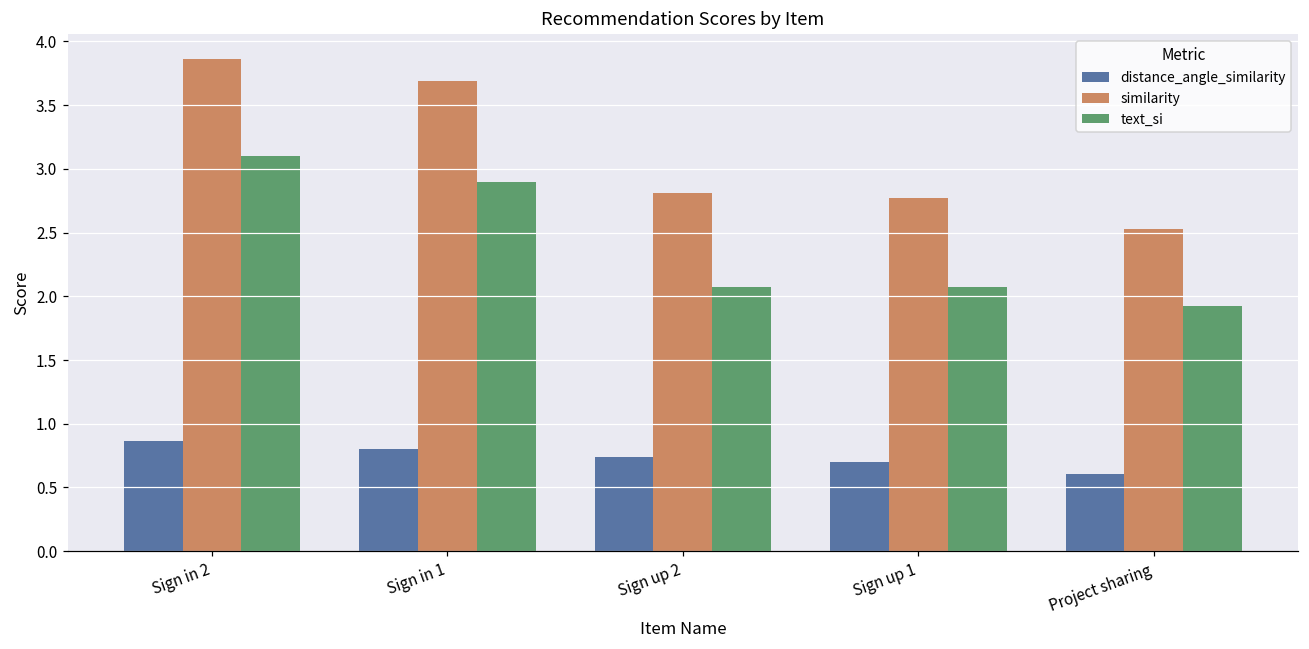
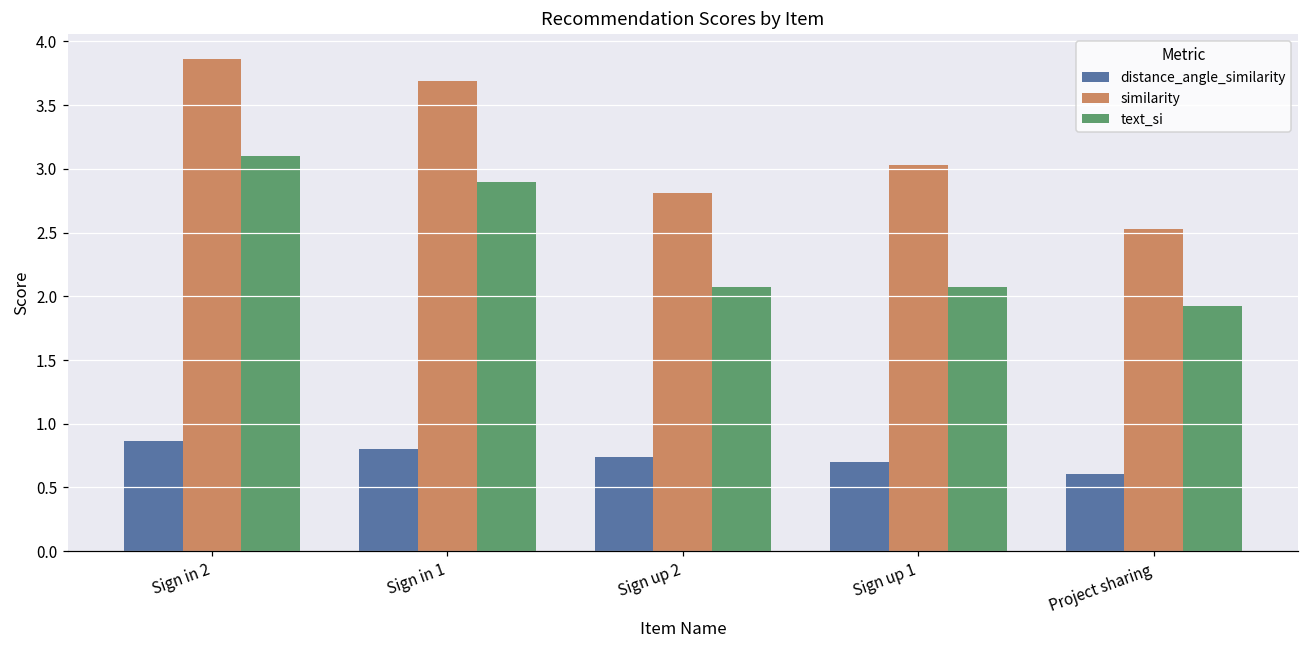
  {
    "distance_angle_similarity": {
      "Sign in 2": 0.86,
      "Sign in 1": 0.80,
      "Sign up 2": 0.74,
      "Sign up 1": 0.70,
      "Project sharing": 0.60
    },
    "similarity": {
      "Sign in 2": 3.86,
      "Sign in 1": 3.69,
      "Sign up 2": 2.81,
-     "Sign up 1": 2.77,
+     "Sign up 1": 3.03,
      "Project sharing": 2.53
    },
    "text_si": {
      "Sign in 2": 3.10,
      "Sign in 1": 2.90,
      "Sign up 2": 2.07,
      "Sign up 1": 2.07,
      "Project sharing": 1.93
    }
  }
